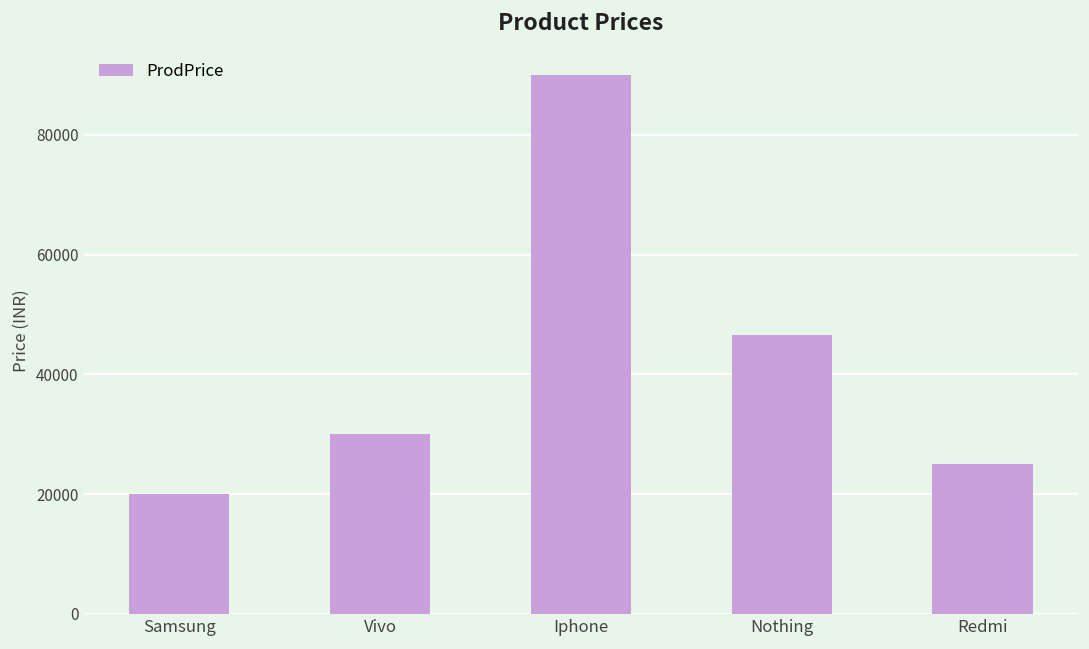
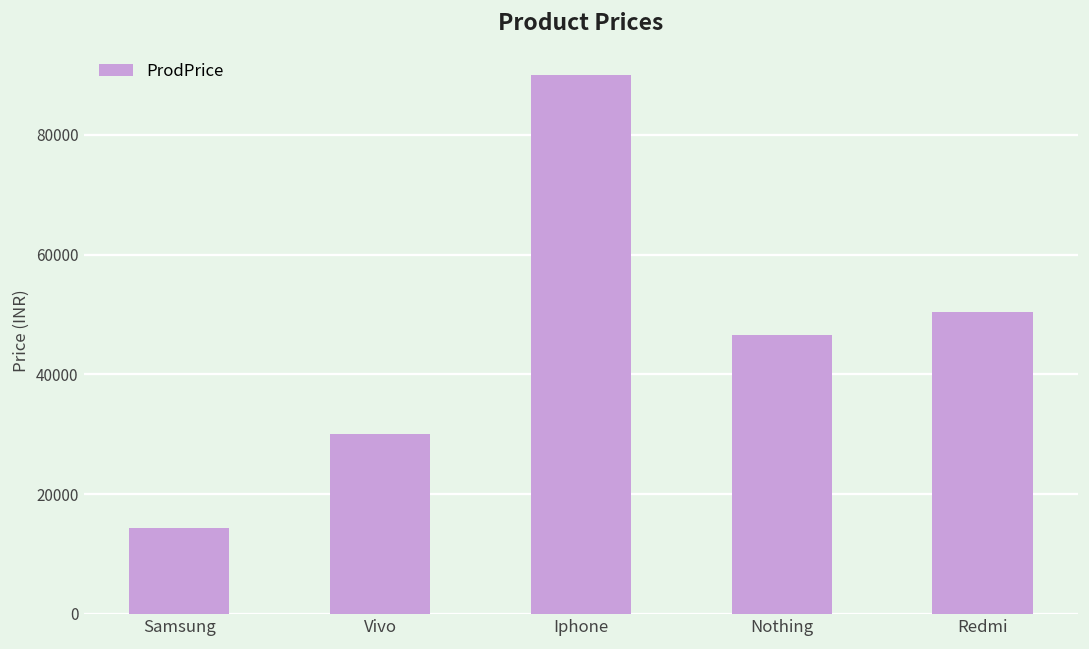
  {
-   "Samsung": 20000,
+   "Samsung": 14000,
    "Vivo": 30000,
    "Iphone": 90000,
    "Nothing": 47000,
-   "Redmi": 25000
+   "Redmi": 50000
  }
